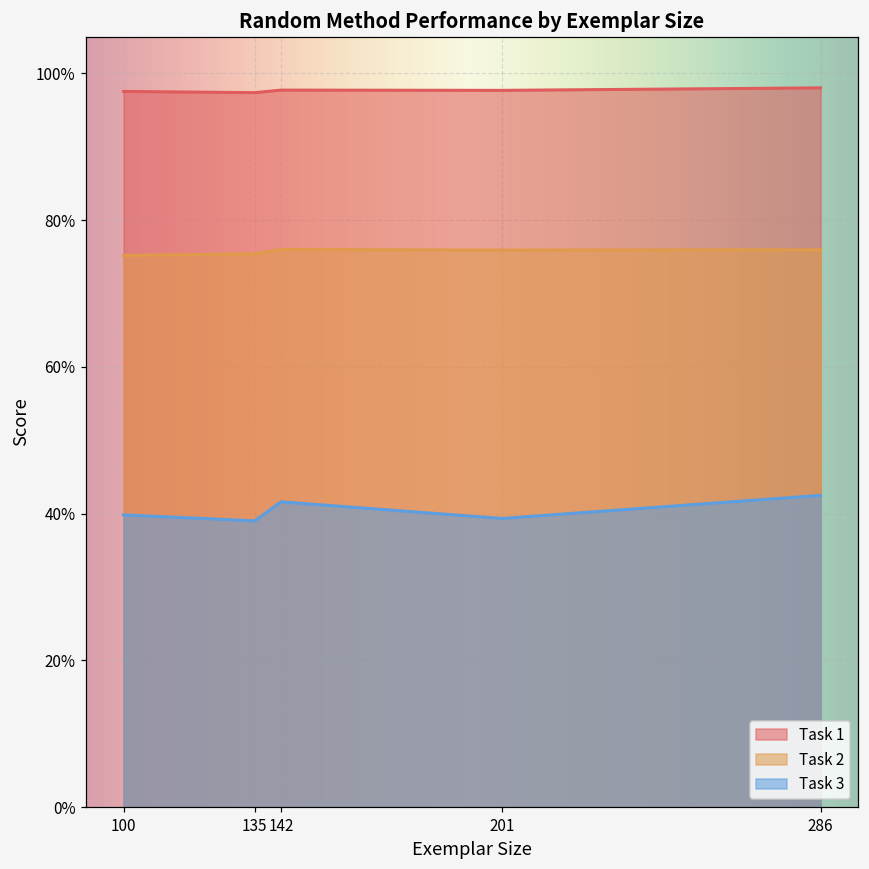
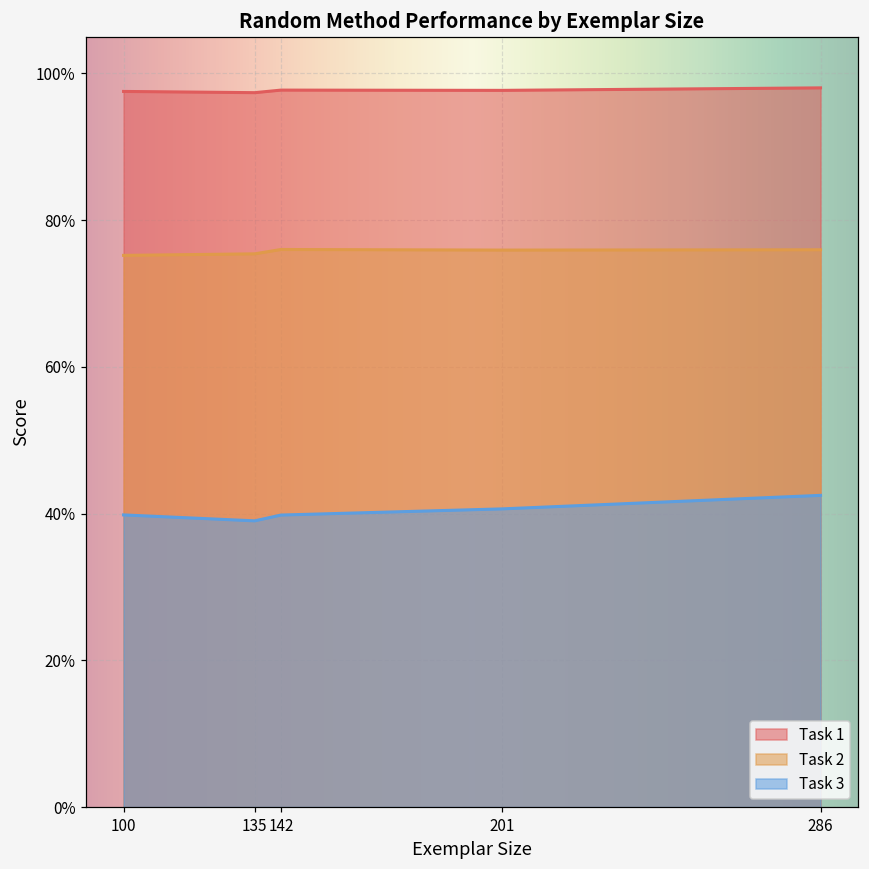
  {
    "Task 3": {
      "100": "40%",
      "135": "39%",
-     "142": "42%",
-     "201": "39%",
+     "142": "40%",
+     "201": "41%",
      "286": "42%"
    }
  }
